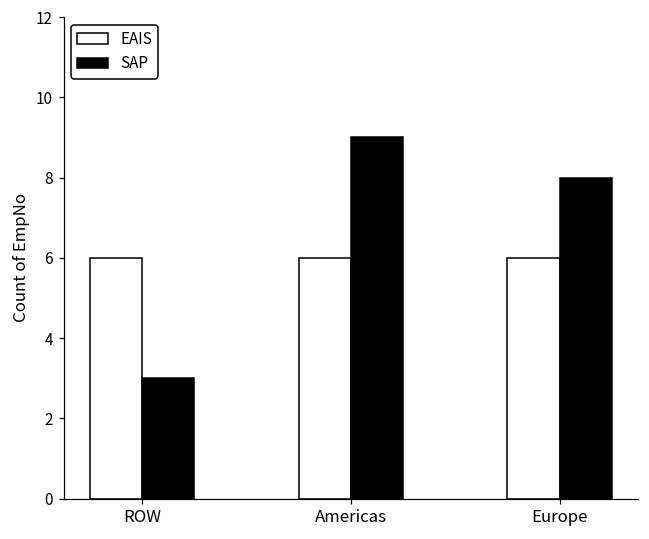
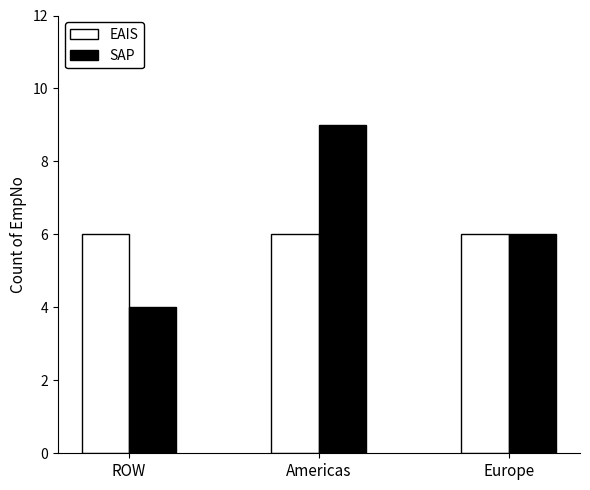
  {
    "EAIS": {
      "ROW": 6,
      "Americas": 6,
      "Europe": 6
    },
    "SAP": {
-     "ROW": 3,
+     "ROW": 4,
      "Americas": 9,
-     "Europe": 8
+     "Europe": 6
    }
  }
